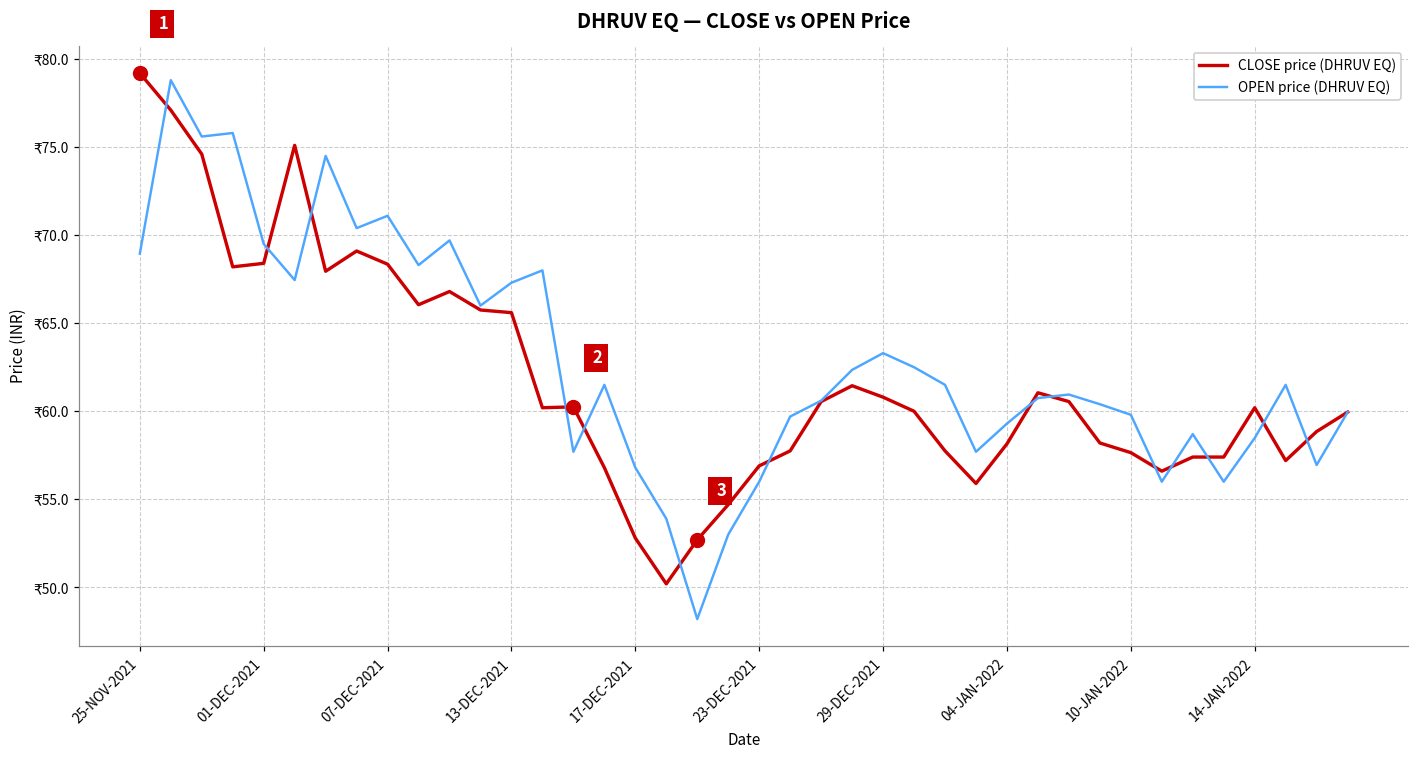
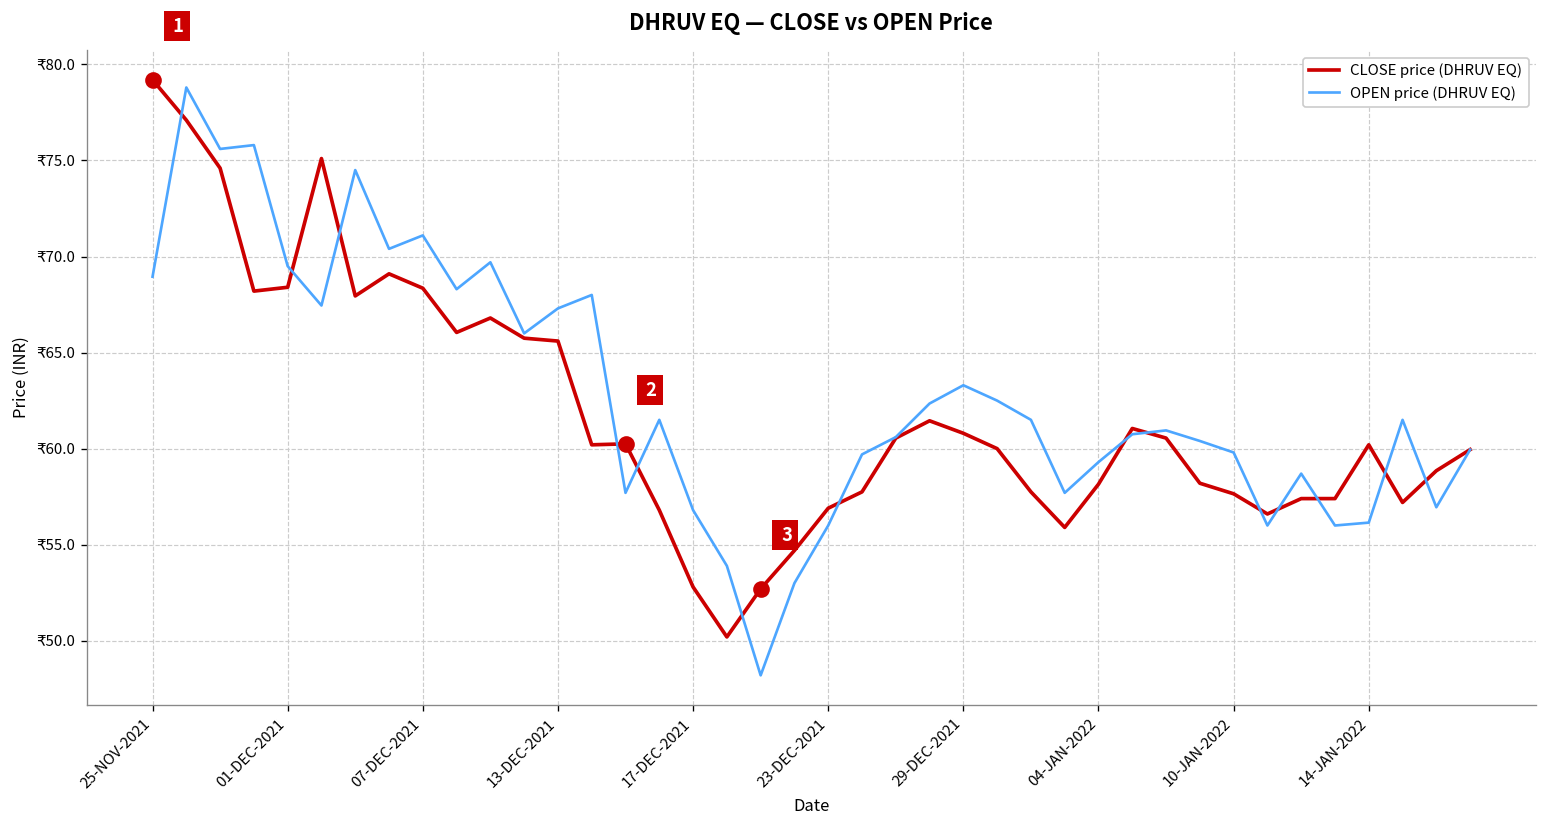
  {
    "OPEN price (DHRUV EQ)": {
      "25-NOV-2021": "₹69.0",
      "01-DEC-2021": "₹69.5",
      "07-DEC-2021": "₹71.1",
      "13-DEC-2021": "₹67.3",
      "17-DEC-2021": "₹56.8",
      "23-DEC-2021": "₹56.0",
      "29-DEC-2021": "₹63.3",
      "04-JAN-2022": "₹59.3",
      "10-JAN-2022": "₹59.8",
-     "14-JAN-2022": "₹58.5"
+     "14-JAN-2022": "₹56.2"
    }
  }
